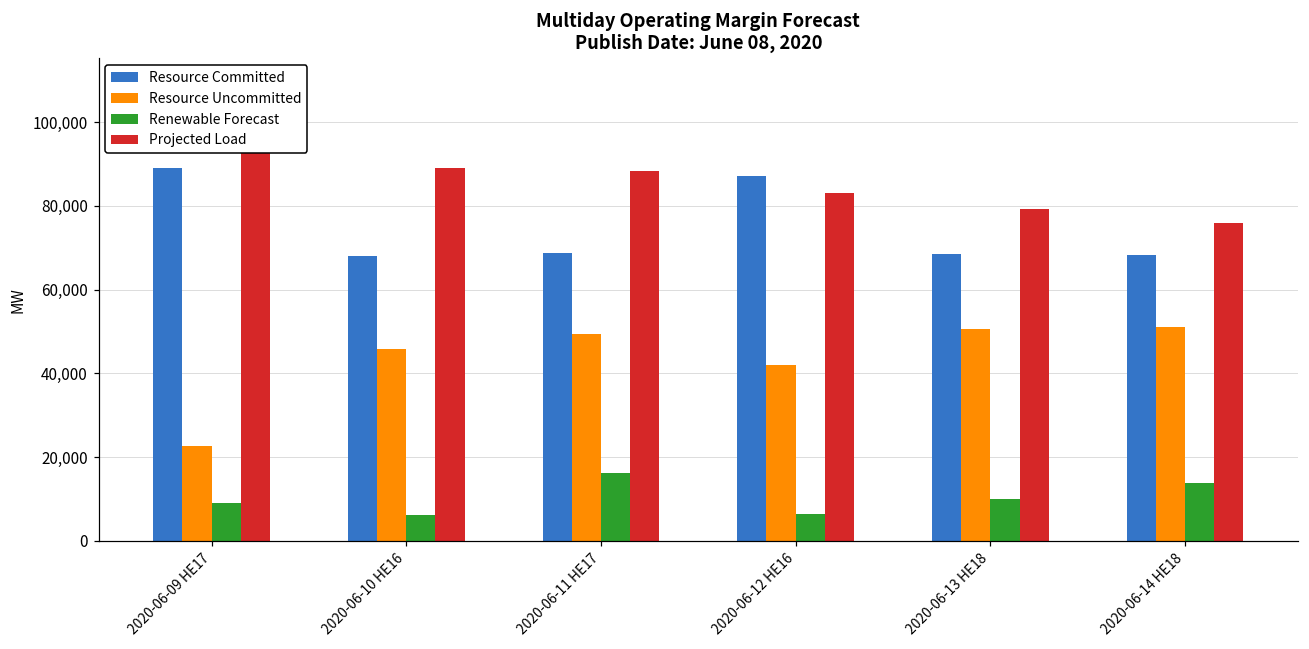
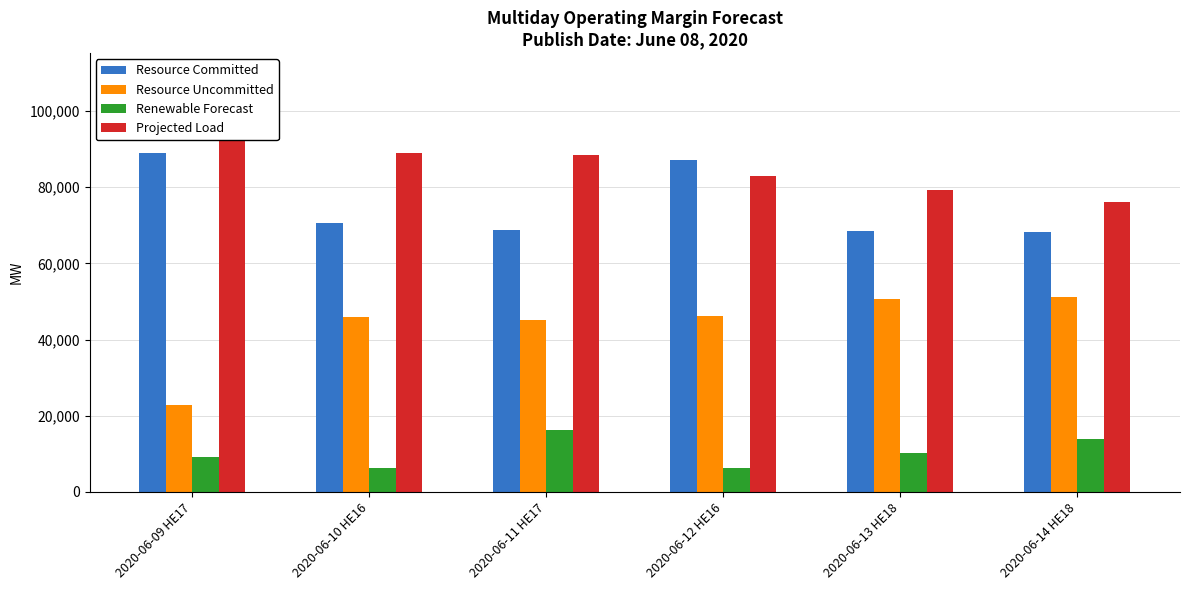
  {
    "Resource Committed": {
      "2020-06-09 HE17": "89,000",
-     "2020-06-10 HE16": "68,000",
+     "2020-06-10 HE16": "71,000",
      "2020-06-11 HE17": "69,000",
      "2020-06-12 HE16": "87,000",
      "2020-06-13 HE18": "68,000",
      "2020-06-14 HE18": "68,000"
    },
    "Resource Uncommitted": {
      "2020-06-09 HE17": "23,000",
      "2020-06-10 HE16": "46,000",
-     "2020-06-11 HE17": "49,000",
-     "2020-06-12 HE16": "42,000",
+     "2020-06-11 HE17": "45,000",
+     "2020-06-12 HE16": "46,000",
      "2020-06-13 HE18": "51,000",
      "2020-06-14 HE18": "51,000"
    },
    "Renewable Forecast": {
      "2020-06-09 HE17": "9,000",
      "2020-06-10 HE16": "6,000",
      "2020-06-11 HE17": "16,000",
      "2020-06-12 HE16": "6,000",
      "2020-06-13 HE18": "10,000",
      "2020-06-14 HE18": "14,000"
    },
    "Projected Load": {
      "2020-06-10 HE16": "89,000",
      "2020-06-11 HE17": "88,000",
      "2020-06-12 HE16": "83,000",
      "2020-06-13 HE18": "79,000",
      "2020-06-14 HE18": "76,000"
    }
  }
